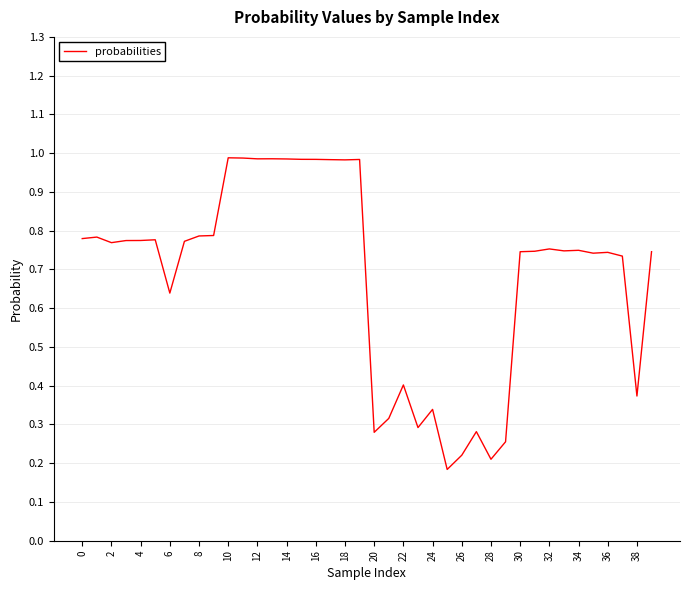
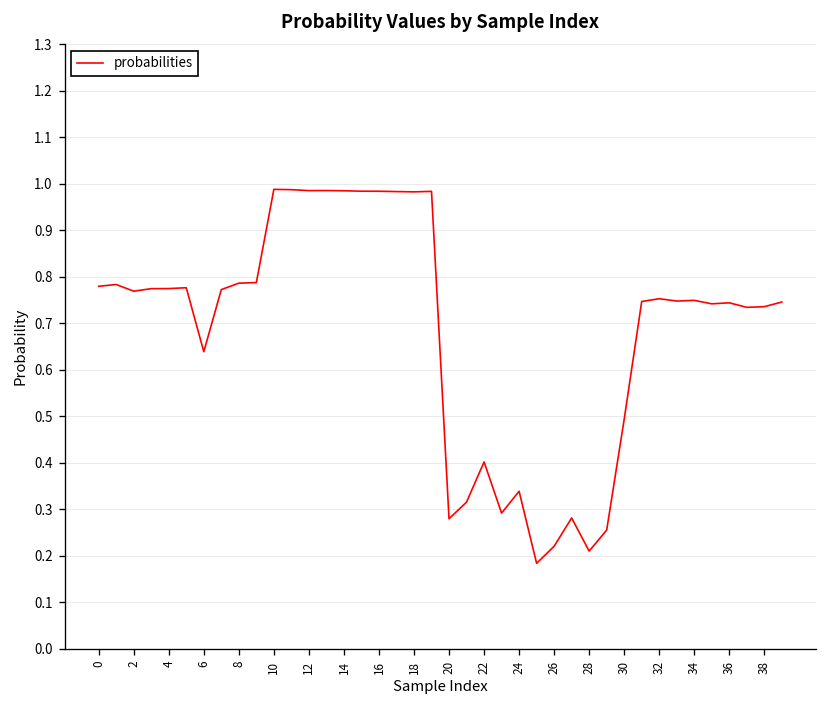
  {
    "0": 0.78,
    "2": 0.77,
    "4": 0.77,
    "6": 0.64,
    "8": 0.79,
    "10": 0.99,
    "12": 0.99,
    "14": 0.99,
    "16": 0.98,
    "18": 0.98,
    "20": 0.28,
    "22": 0.40,
    "24": 0.34,
    "26": 0.22,
    "28": 0.21,
-   "30": 0.75,
+   "30": 0.49,
    "32": 0.75,
    "34": 0.75,
    "36": 0.74,
-   "38": 0.37
+   "38": 0.74
  }
